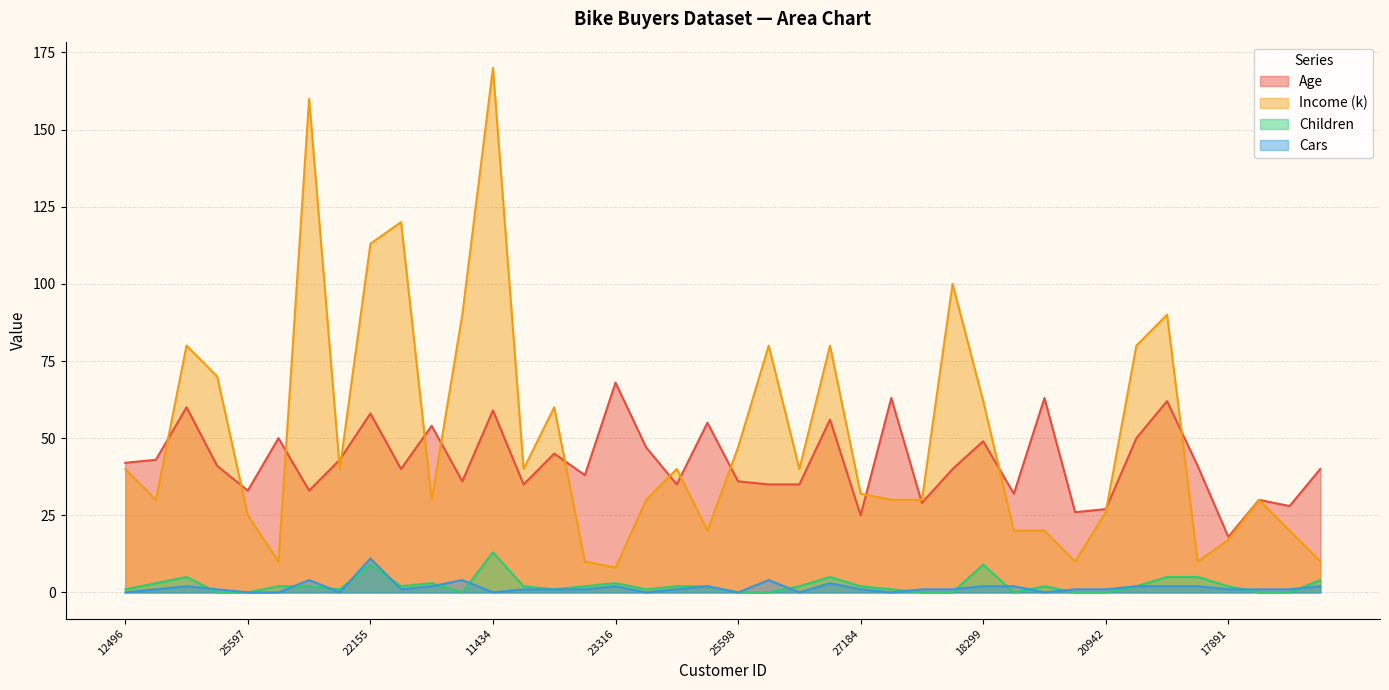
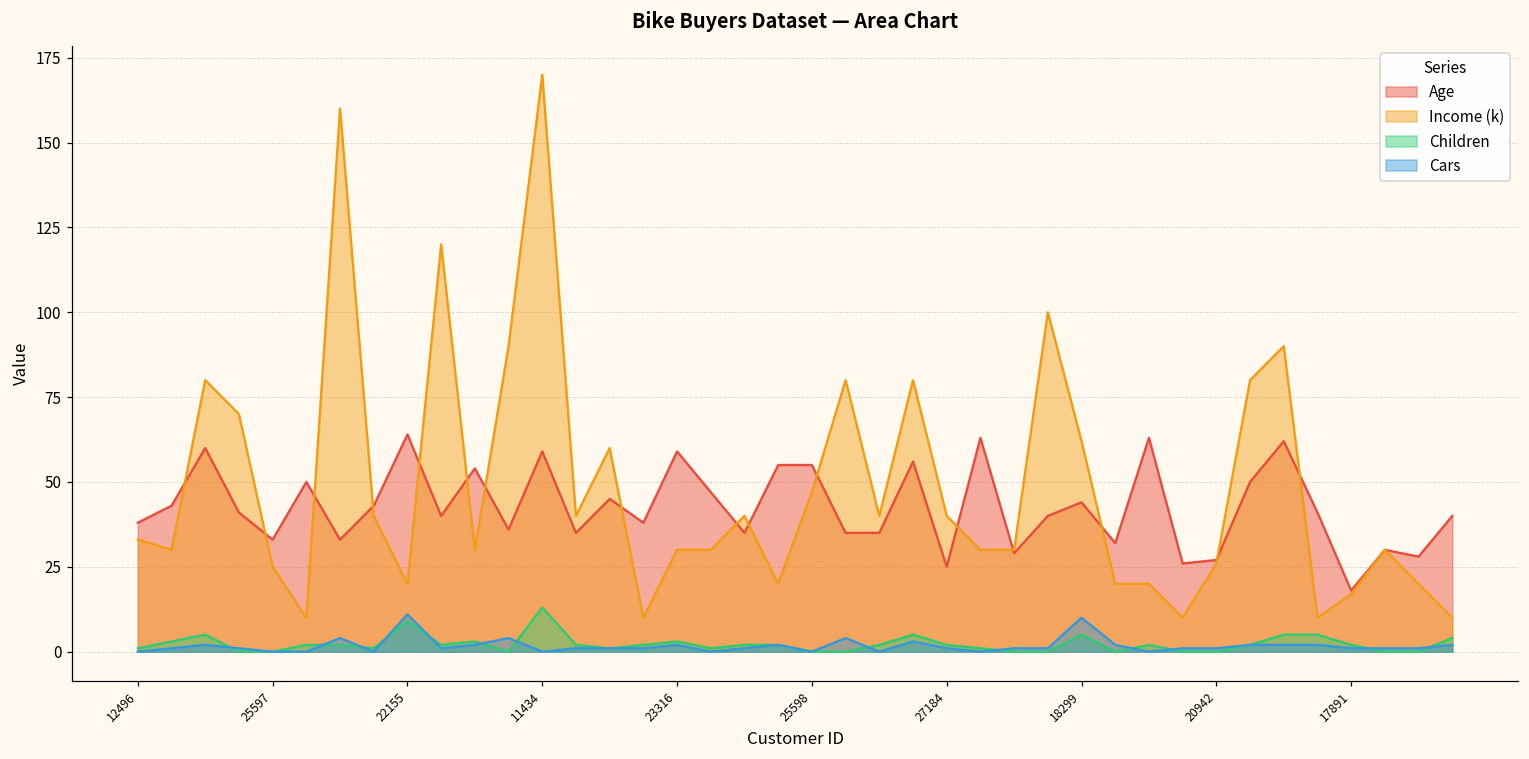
  {
    "Age": {
-     "12496": 42,
+     "12496": 38,
      "25597": 33,
-     "22155": 58,
+     "22155": 64,
      "11434": 59,
-     "23316": 68,
-     "25598": 36,
+     "23316": 59,
+     "25598": 55,
      "27184": 25,
-     "18299": 49,
+     "18299": 44,
      "20942": 27,
      "17891": 18
    },
    "Income (k)": {
-     "12496": 40,
+     "12496": 33,
      "25597": 25,
-     "22155": 113,
+     "22155": 20,
      "11434": 170,
-     "23316": 8,
+     "23316": 30,
      "25598": 47,
-     "27184": 32,
+     "27184": 40,
      "18299": 62,
      "20942": 26,
      "17891": 17
    },
    "Children": {
      "12496": 1,
      "22155": 9,
      "11434": 13,
      "23316": 3,
      "27184": 2,
-     "18299": 9,
+     "18299": 5,
      "20942": 0,
      "17891": 2
    },
    "Cars": {
      "12496": 0,
      "22155": 11,
      "11434": 0,
      "23316": 2,
      "27184": 1,
-     "18299": 2,
+     "18299": 10,
      "20942": 1,
      "17891": 1
    }
  }
